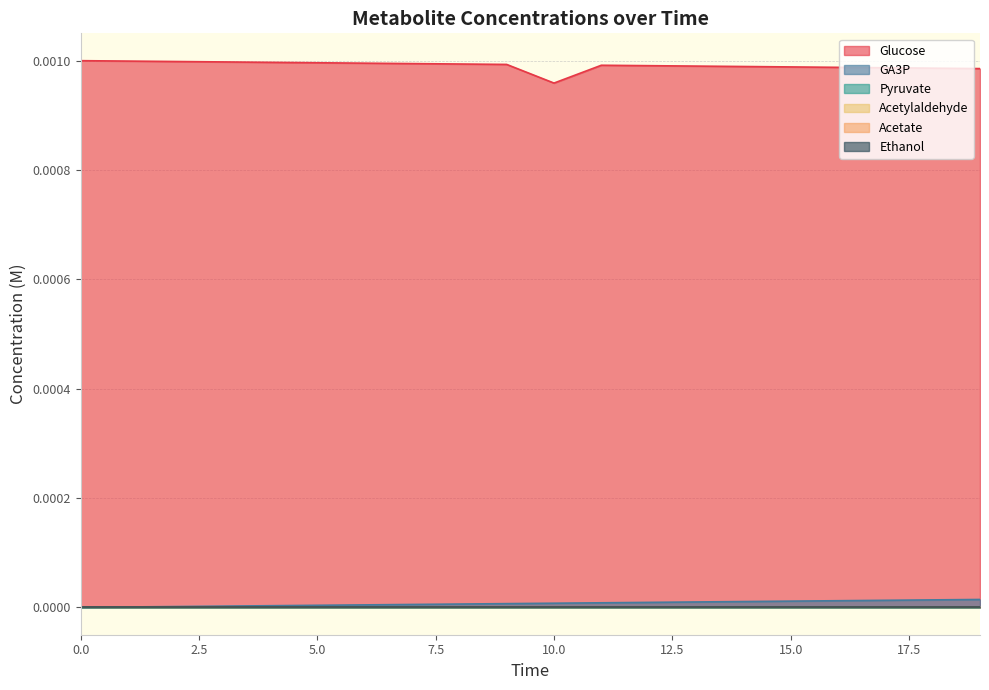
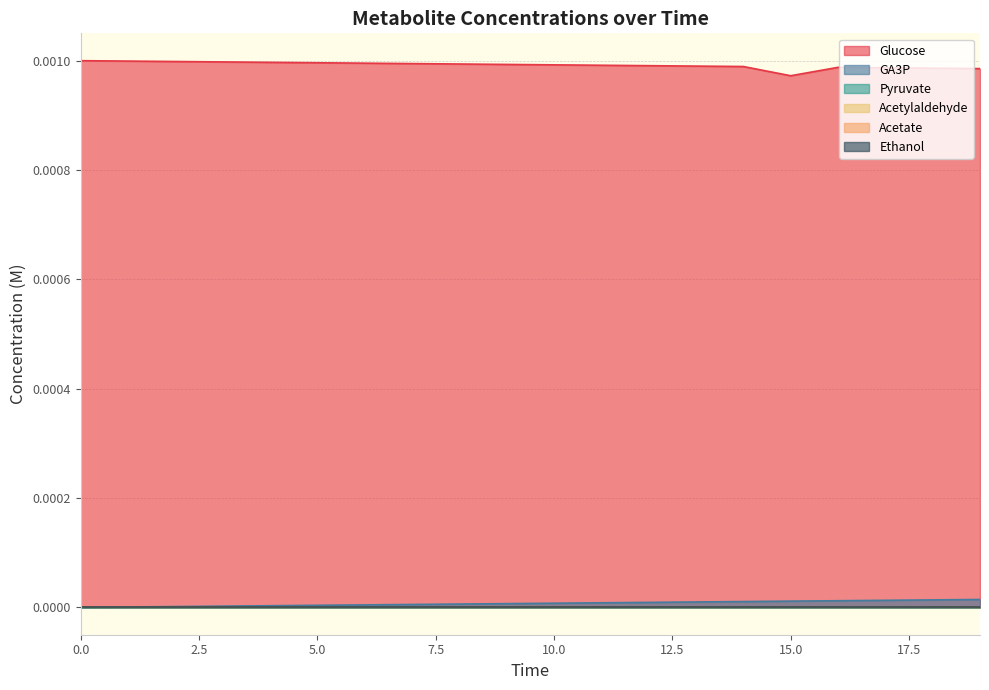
  {
    "Glucose": {
      "0.0": 0.00100,
      "5.0": 0.00100,
-     "10.0": 0.00096,
-     "15.0": 0.00099
+     "10.0": 0.00099,
+     "15.0": 0.00097
    },
    "GA3P": {
      "10.0": 0.00001,
      "15.0": 0.00001
    },
    "Ethanol": {
      "10.0": 0.00000,
      "15.0": 0.00000
    }
  }
